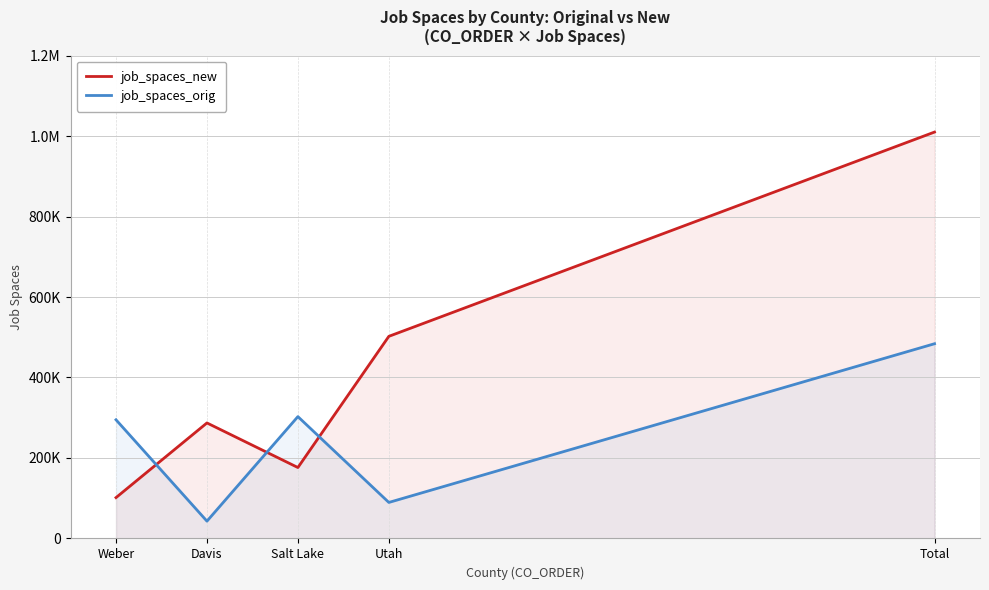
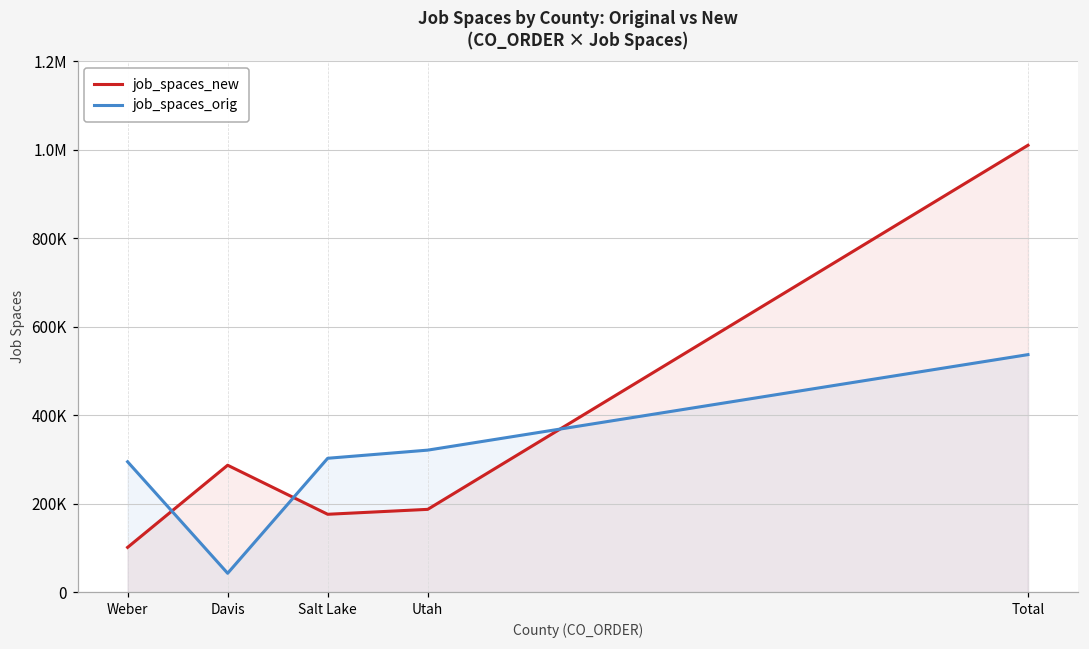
  {
    "job_spaces_new": {
      "Weber": 100000,
      "Davis": 290000,
      "Salt Lake": 180000,
-     "Utah": 500000,
+     "Utah": 190000,
      "Total": 1010000
    },
    "job_spaces_orig": {
      "Weber": 290000,
      "Davis": 40000,
      "Salt Lake": 300000,
-     "Utah": 90000,
-     "Total": 480000
+     "Utah": 320000,
+     "Total": 540000
    }
  }
